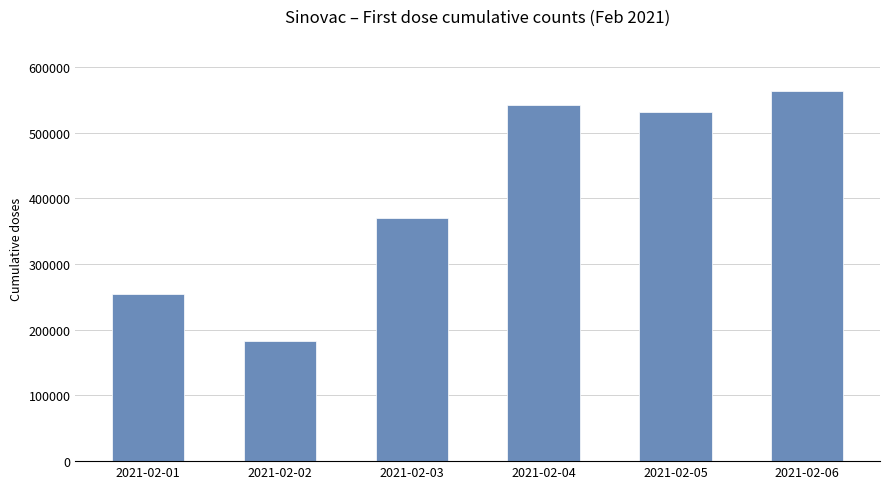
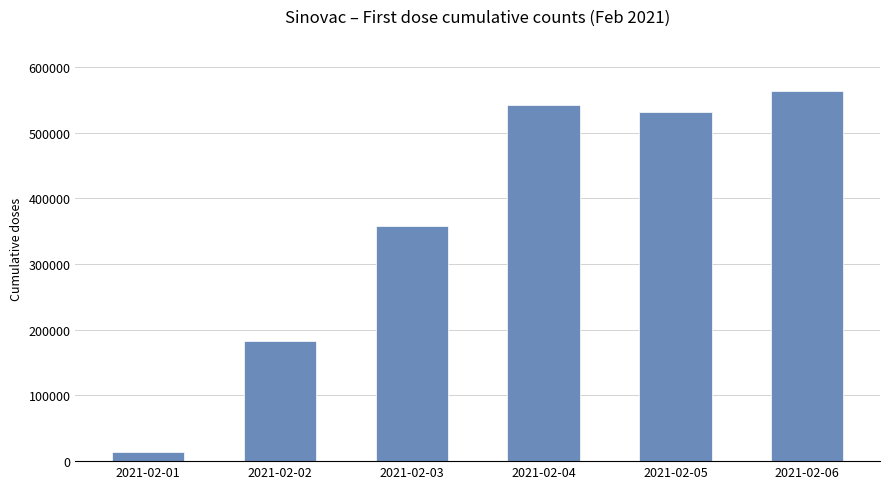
  {
-   "2021-02-01": 250000,
+   "2021-02-01": 10000,
    "2021-02-02": 180000,
-   "2021-02-03": 370000,
+   "2021-02-03": 360000,
    "2021-02-04": 540000,
    "2021-02-05": 530000,
    "2021-02-06": 560000
  }
